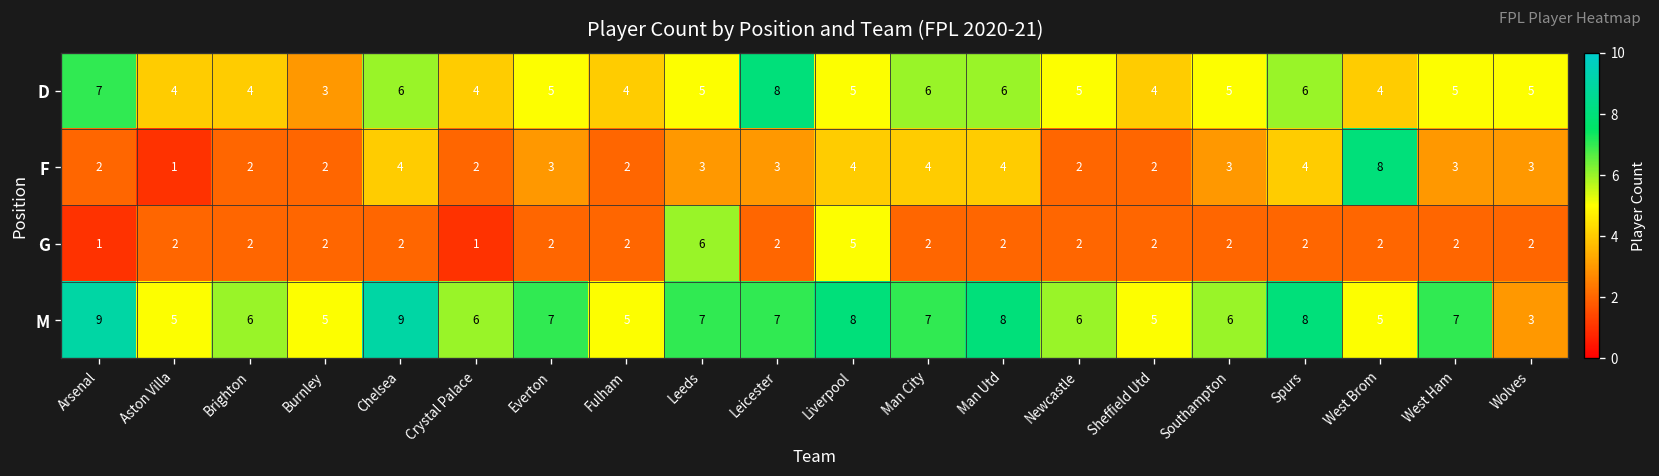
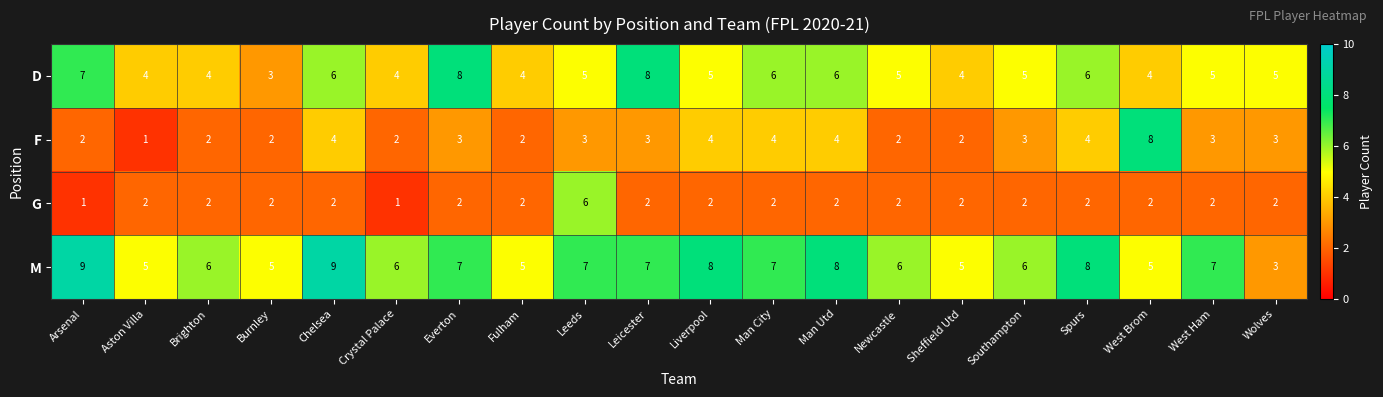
  {
    "D": {
      "Arsenal": 7,
      "Aston Villa": 4,
      "Brighton": 4,
      "Burnley": 3,
      "Chelsea": 6,
      "Crystal Palace": 4,
-     "Everton": 5,
+     "Everton": 8,
      "Fulham": 4,
      "Leeds": 5,
      "Leicester": 8,
      "Liverpool": 5,
      "Man City": 6,
      "Man Utd": 6,
      "Newcastle": 5,
      "Sheffield Utd": 4,
      "Southampton": 5,
      "Spurs": 6,
      "West Brom": 4,
      "West Ham": 5,
      "Wolves": 5
    },
    "F": {
      "Arsenal": 2,
      "Aston Villa": 1,
      "Brighton": 2,
      "Burnley": 2,
      "Chelsea": 4,
      "Crystal Palace": 2,
      "Everton": 3,
      "Fulham": 2,
      "Leeds": 3,
      "Leicester": 3,
      "Liverpool": 4,
      "Man City": 4,
      "Man Utd": 4,
      "Newcastle": 2,
      "Sheffield Utd": 2,
      "Southampton": 3,
      "Spurs": 4,
      "West Brom": 8,
      "West Ham": 3,
      "Wolves": 3
    },
    "G": {
      "Arsenal": 1,
      "Aston Villa": 2,
      "Brighton": 2,
      "Burnley": 2,
      "Chelsea": 2,
      "Crystal Palace": 1,
      "Everton": 2,
      "Fulham": 2,
      "Leeds": 6,
      "Leicester": 2,
-     "Liverpool": 5,
+     "Liverpool": 2,
      "Man City": 2,
      "Man Utd": 2,
      "Newcastle": 2,
      "Sheffield Utd": 2,
      "Southampton": 2,
      "Spurs": 2,
      "West Brom": 2,
      "West Ham": 2,
      "Wolves": 2
    },
    "M": {
      "Arsenal": 9,
      "Aston Villa": 5,
      "Brighton": 6,
      "Burnley": 5,
      "Chelsea": 9,
      "Crystal Palace": 6,
      "Everton": 7,
      "Fulham": 5,
      "Leeds": 7,
      "Leicester": 7,
      "Liverpool": 8,
      "Man City": 7,
      "Man Utd": 8,
      "Newcastle": 6,
      "Sheffield Utd": 5,
      "Southampton": 6,
      "Spurs": 8,
      "West Brom": 5,
      "West Ham": 7,
      "Wolves": 3
    }
  }
